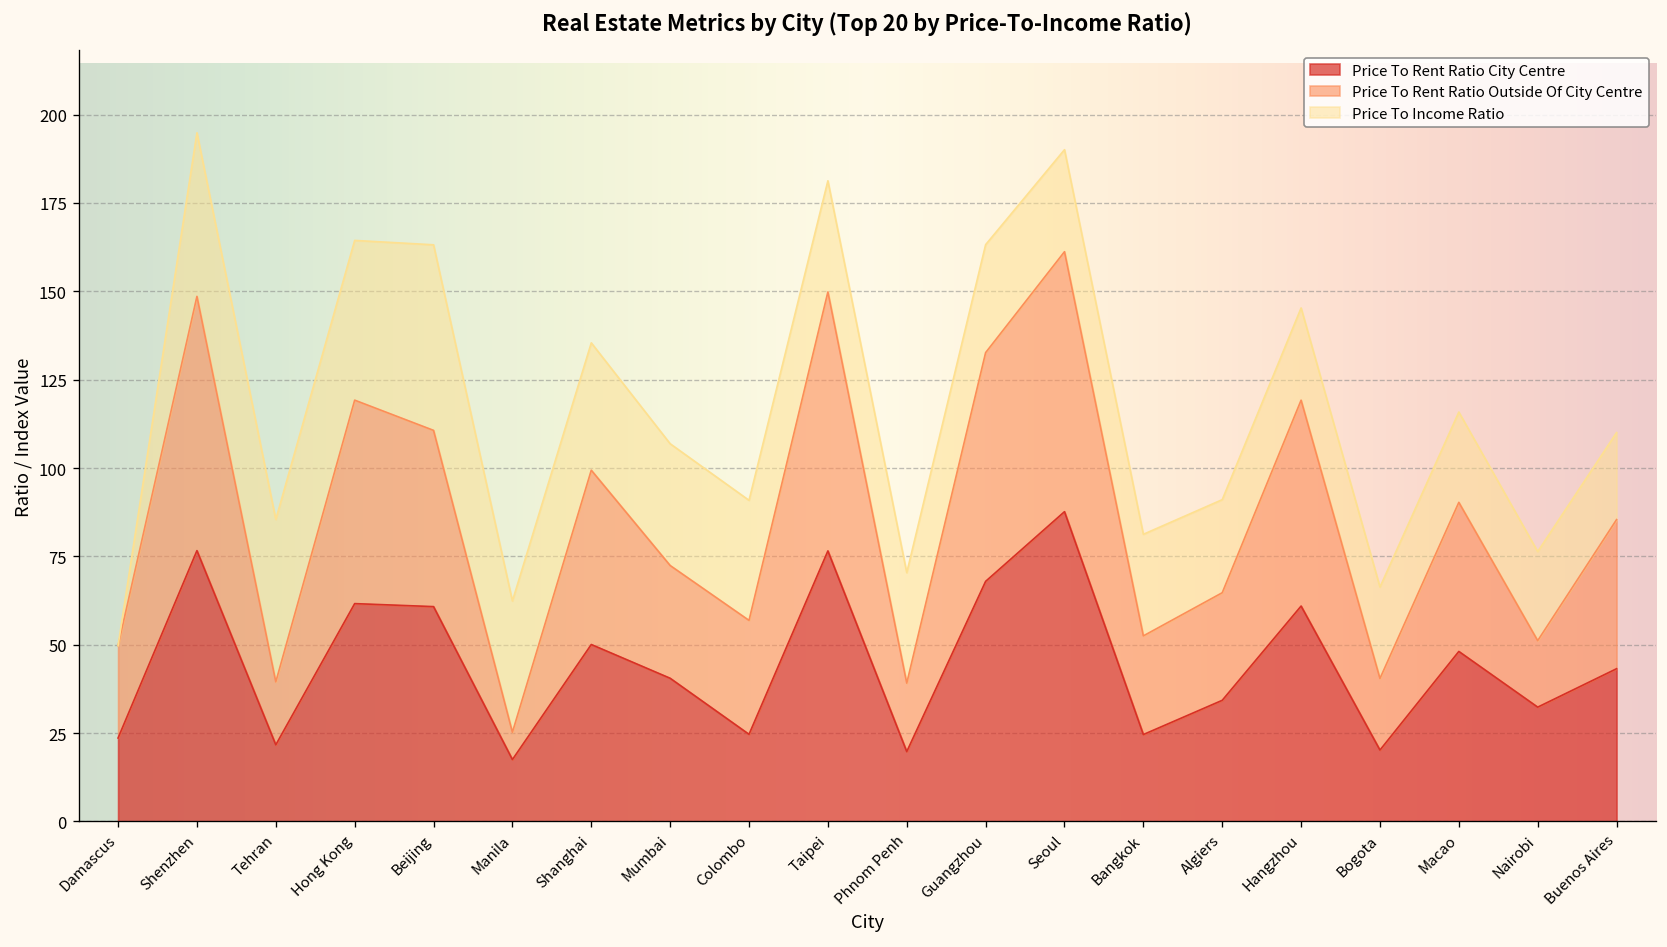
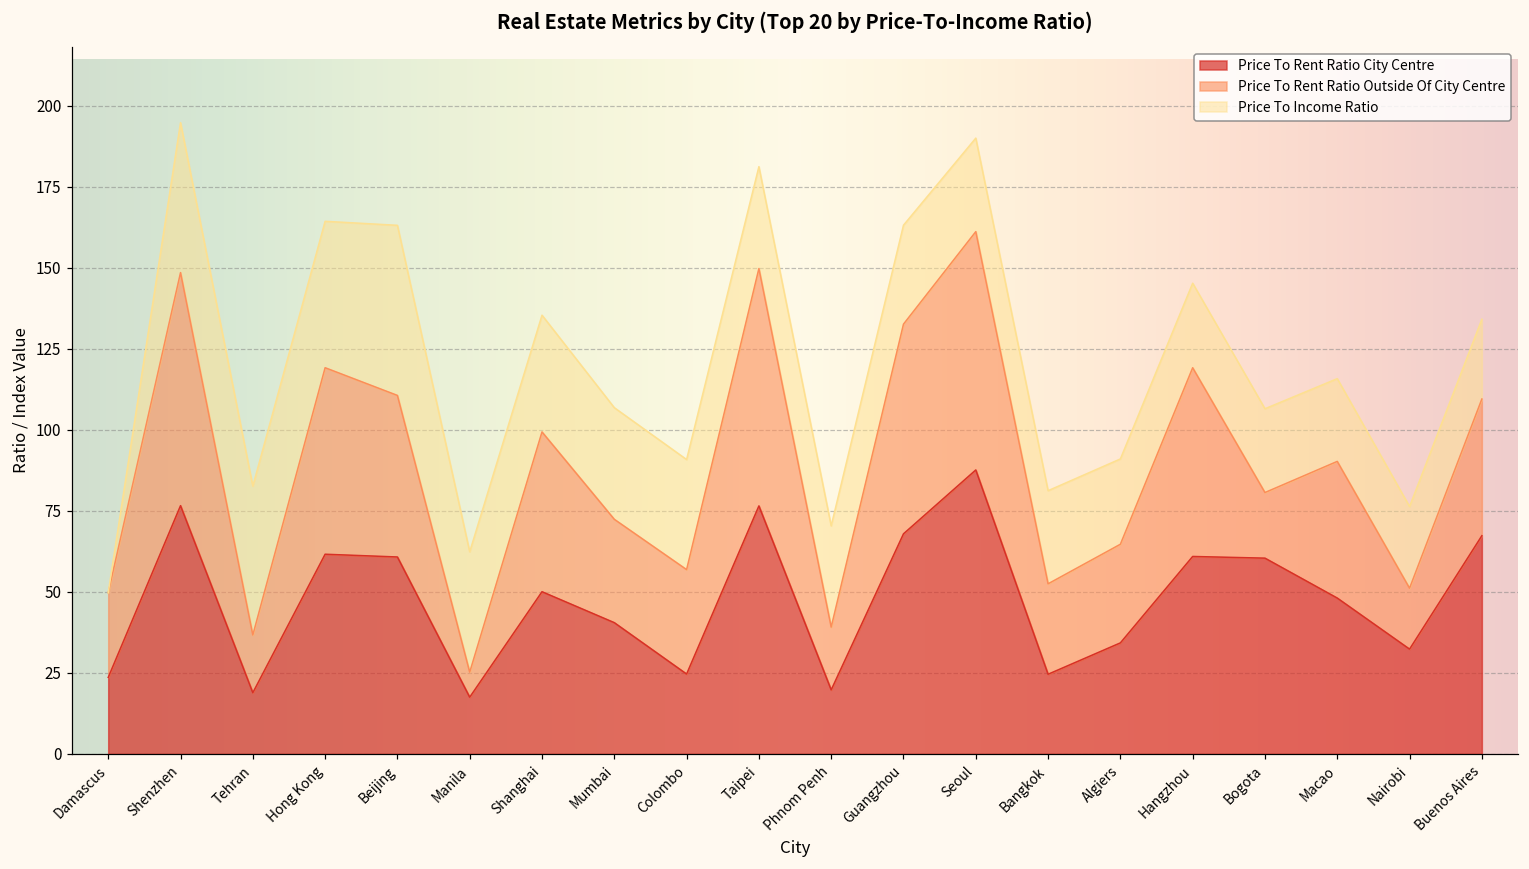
  {
    "Price To Rent Ratio City Centre": {
      "Damascus": 24,
      "Shenzhen": 77,
-     "Tehran": 22,
+     "Tehran": 19,
      "Hong Kong": 62,
      "Beijing": 61,
      "Manila": 18,
      "Shanghai": 50,
      "Mumbai": 41,
      "Colombo": 25,
      "Taipei": 77,
      "Phnom Penh": 20,
      "Guangzhou": 68,
      "Seoul": 88,
      "Bangkok": 25,
      "Algiers": 34,
      "Hangzhou": 61,
-     "Bogota": 20,
+     "Bogota": 60,
      "Macao": 48,
      "Nairobi": 32,
-     "Buenos Aires": 43
+     "Buenos Aires": 67
    },
    "Price To Rent Ratio Outside Of City Centre": {
      "Shenzhen": 72,
      "Tehran": 18,
      "Hong Kong": 58,
      "Beijing": 50,
      "Manila": 8,
      "Shanghai": 49,
      "Mumbai": 32,
      "Colombo": 32,
      "Taipei": 73,
      "Phnom Penh": 19,
      "Guangzhou": 65,
      "Seoul": 74,
      "Bangkok": 28,
      "Algiers": 30,
      "Hangzhou": 58,
      "Bogota": 20,
      "Macao": 42,
      "Nairobi": 19,
      "Buenos Aires": 42
    },
    "Price To Income Ratio": {
      "Shenzhen": 46,
      "Tehran": 46,
      "Hong Kong": 45,
      "Beijing": 53,
      "Manila": 37,
      "Shanghai": 36,
      "Mumbai": 34,
      "Colombo": 34,
      "Taipei": 31,
      "Phnom Penh": 31,
      "Guangzhou": 31,
      "Seoul": 29,
      "Bangkok": 29,
      "Algiers": 26,
      "Hangzhou": 26,
      "Bogota": 26,
      "Macao": 26,
      "Nairobi": 25,
      "Buenos Aires": 25
    }
  }
